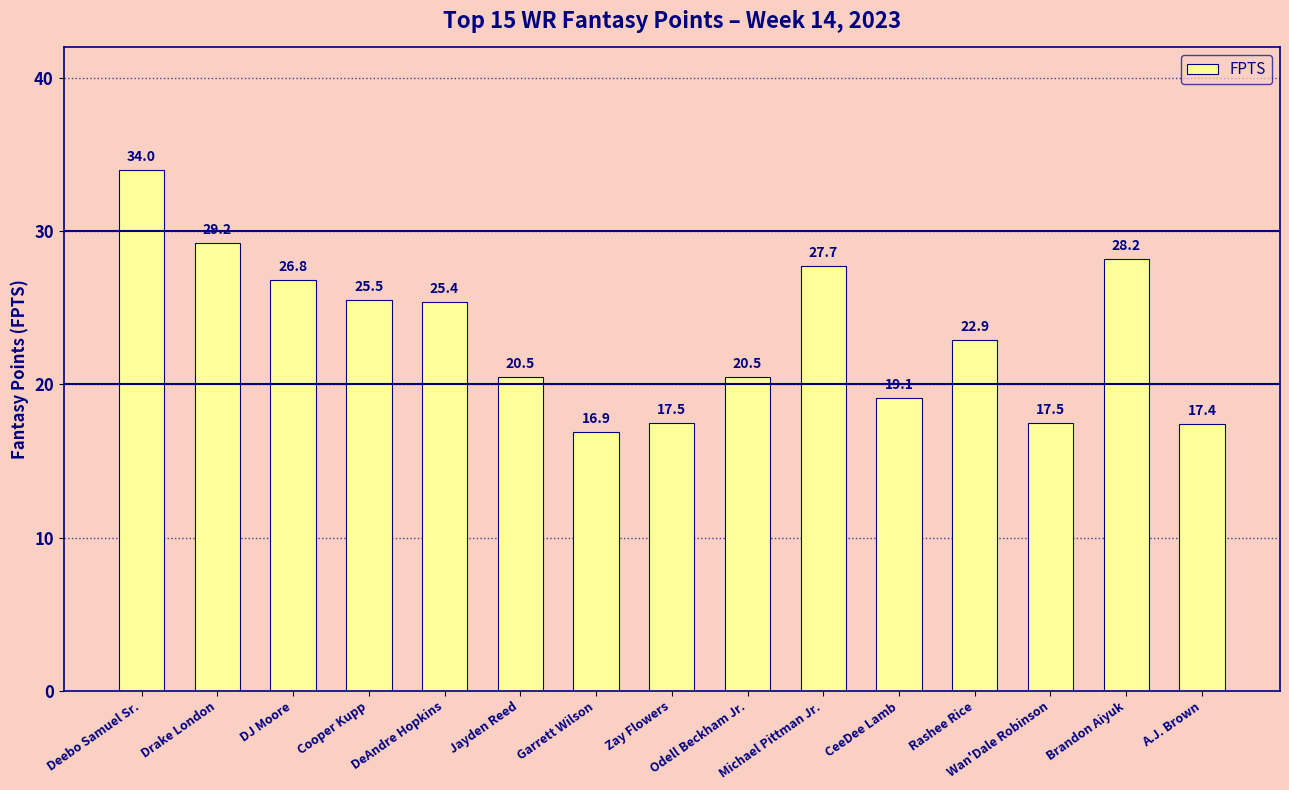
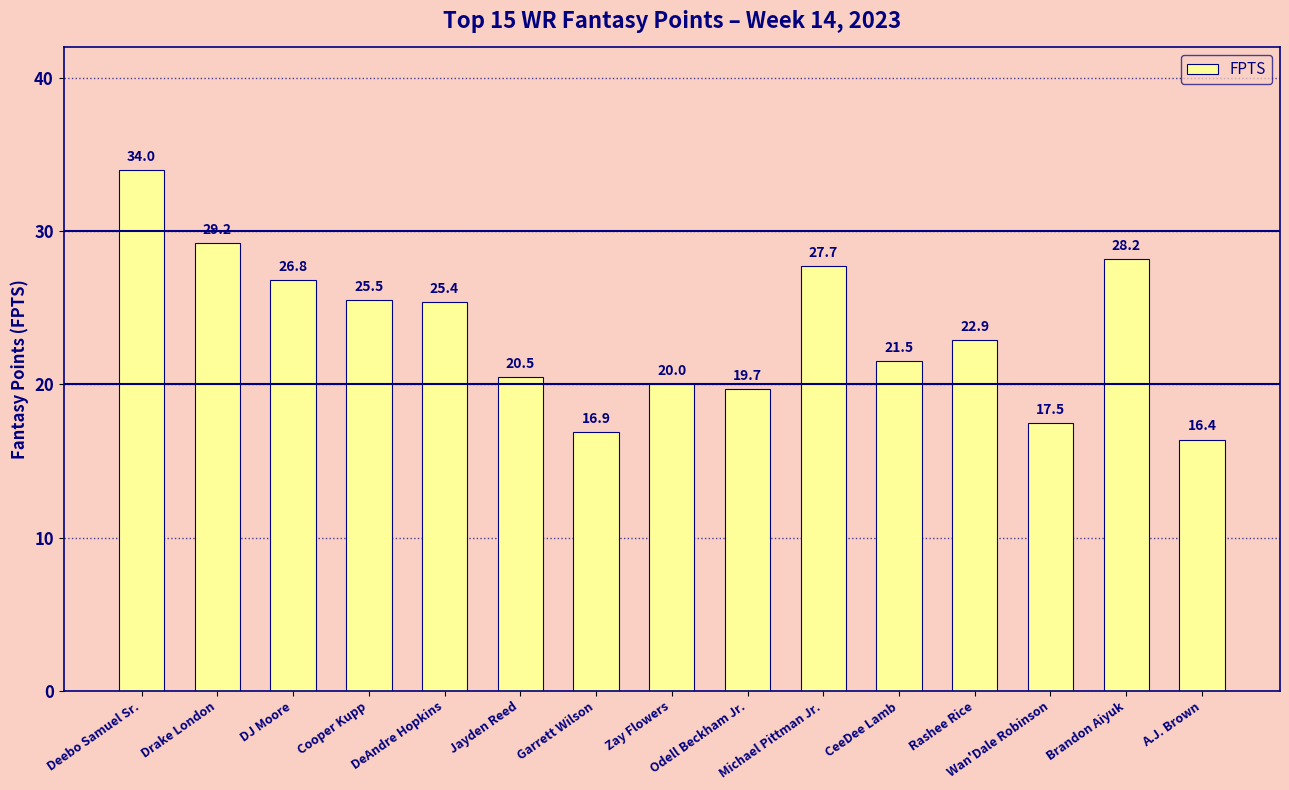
  {
    "Deebo Samuel Sr.": 34.0,
    "Drake London": 29.2,
    "DJ Moore": 26.8,
    "Cooper Kupp": 25.5,
    "DeAndre Hopkins": 25.4,
    "Jayden Reed": 20.5,
    "Garrett Wilson": 16.9,
-   "Zay Flowers": 17.5,
-   "Odell Beckham Jr.": 20.5,
+   "Zay Flowers": 20.0,
+   "Odell Beckham Jr.": 19.7,
    "Michael Pittman Jr.": 27.7,
-   "CeeDee Lamb": 19.1,
+   "CeeDee Lamb": 21.5,
    "Rashee Rice": 22.9,
    "Wan'Dale Robinson": 17.5,
    "Brandon Aiyuk": 28.2,
-   "A.J. Brown": 17.4
+   "A.J. Brown": 16.4
  }
